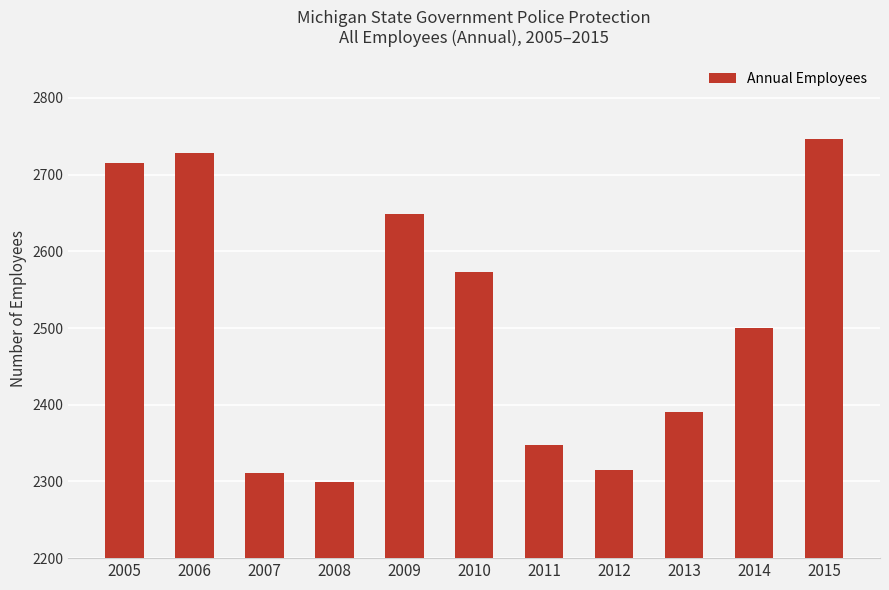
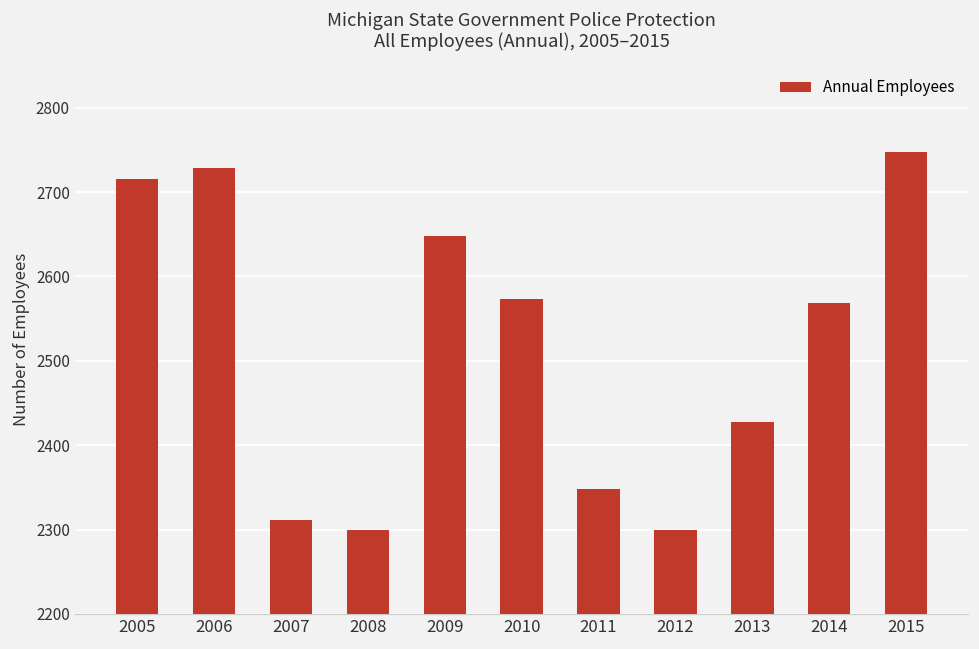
  {
    "2005": 2720,
    "2006": 2730,
    "2007": 2310,
    "2008": 2300,
    "2009": 2650,
    "2010": 2570,
    "2011": 2350,
-   "2012": 2320,
-   "2013": 2390,
-   "2014": 2500,
+   "2012": 2300,
+   "2013": 2430,
+   "2014": 2570,
    "2015": 2750
  }
